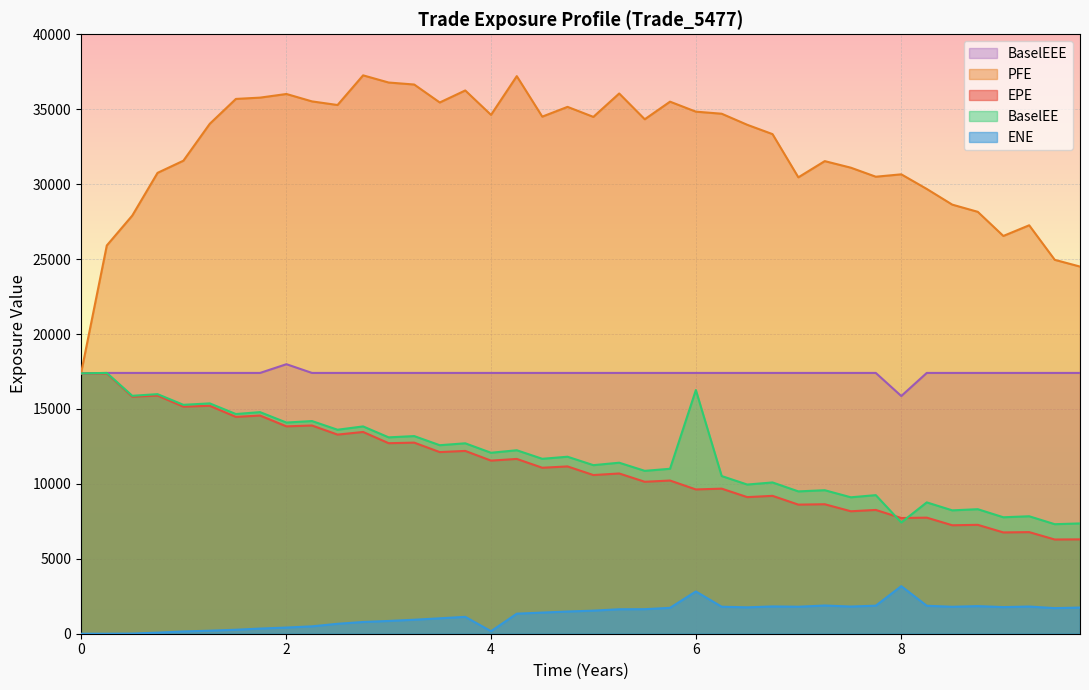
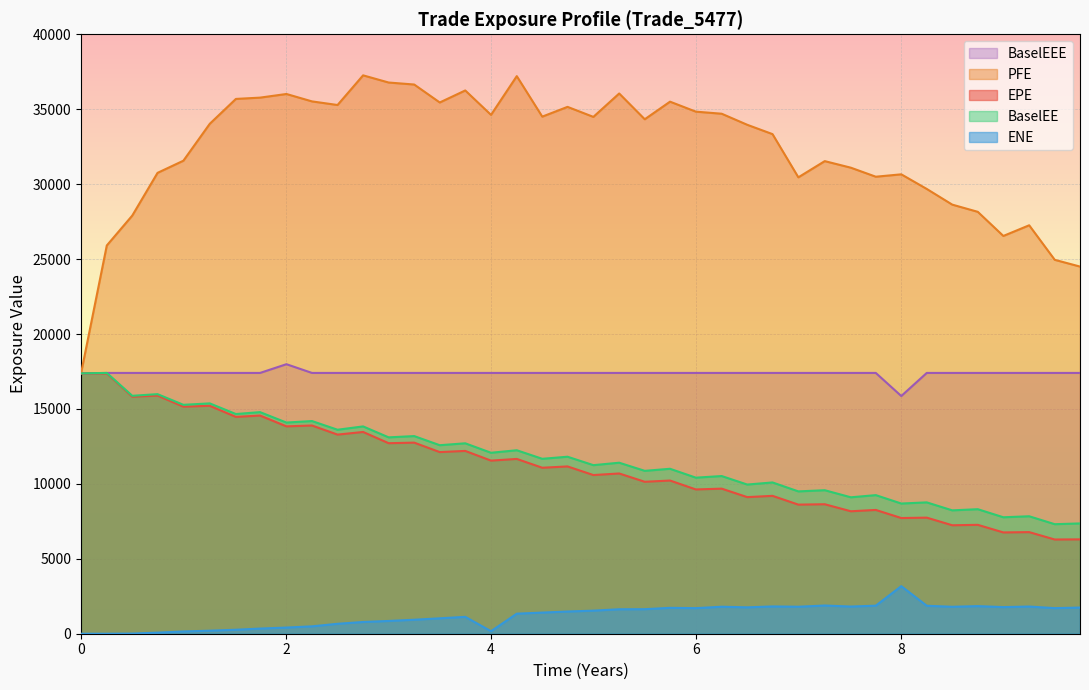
  {
    "BaselEEE": {
      "2": 18000,
      "4": 17400,
      "6": 17400,
      "8": 15900
    },
    "BaselEE": {
      "2": 14100,
      "4": 12100,
-     "6": 16300,
-     "8": 7400
+     "6": 10400,
+     "8": 8700
    },
    "ENE": {
      "0": 0,
      "2": 400,
      "4": 200,
-     "6": 2800,
+     "6": 1700,
      "8": 3200
    }
  }
